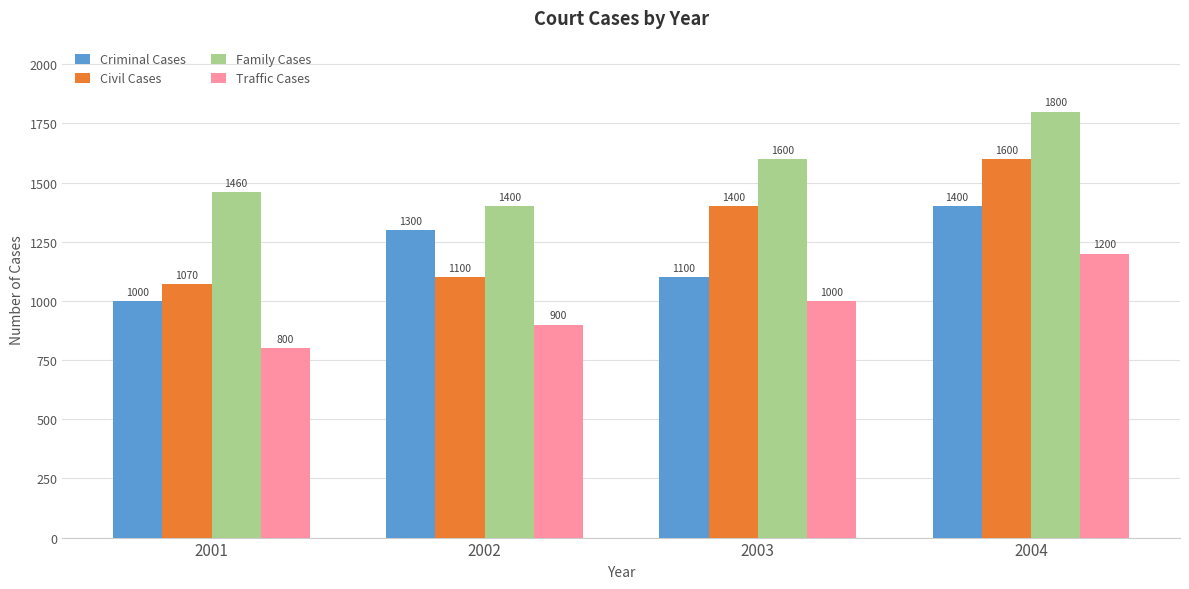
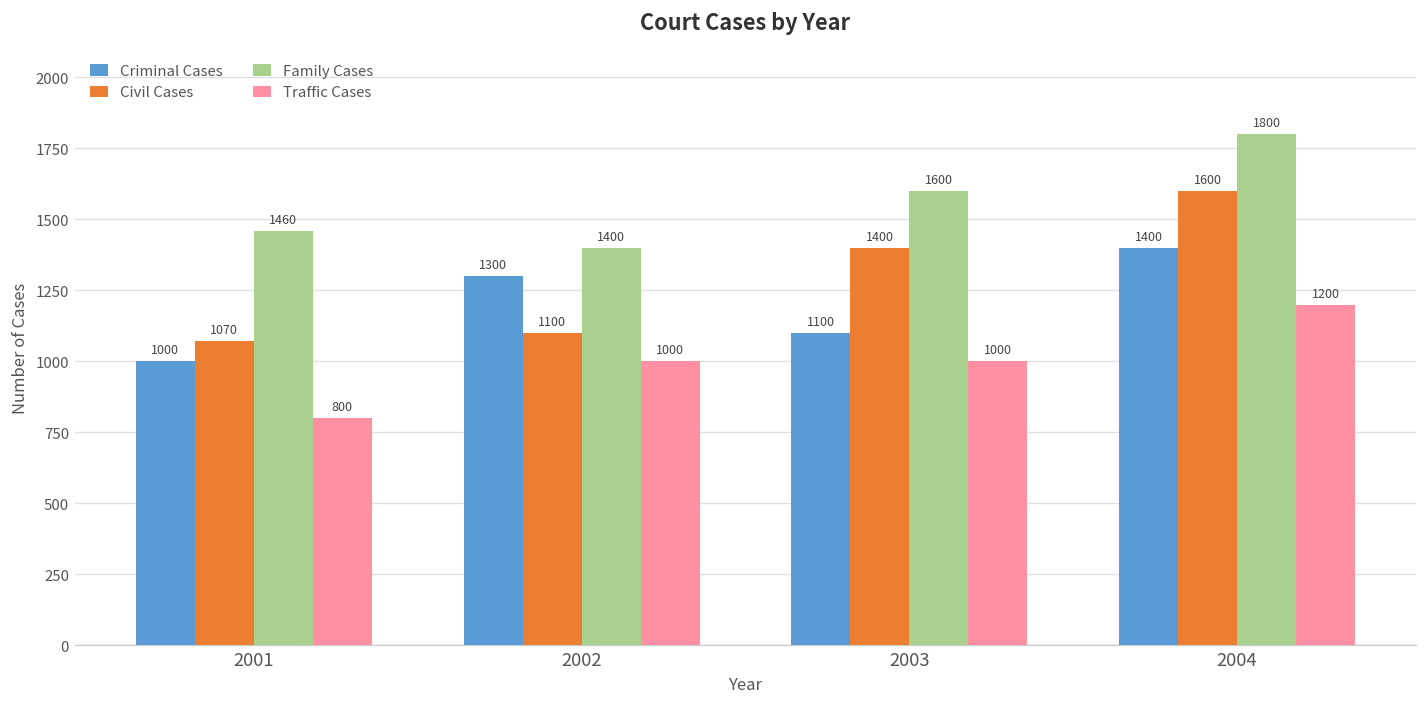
  {
    "Criminal Cases": {
      "2001": 1000,
      "2002": 1300,
      "2003": 1100,
      "2004": 1400
    },
    "Civil Cases": {
      "2001": 1070,
      "2002": 1100,
      "2003": 1400,
      "2004": 1600
    },
    "Family Cases": {
      "2001": 1460,
      "2002": 1400,
      "2003": 1600,
      "2004": 1800
    },
    "Traffic Cases": {
      "2001": 800,
-     "2002": 900,
+     "2002": 1000,
      "2003": 1000,
      "2004": 1200
    }
  }
